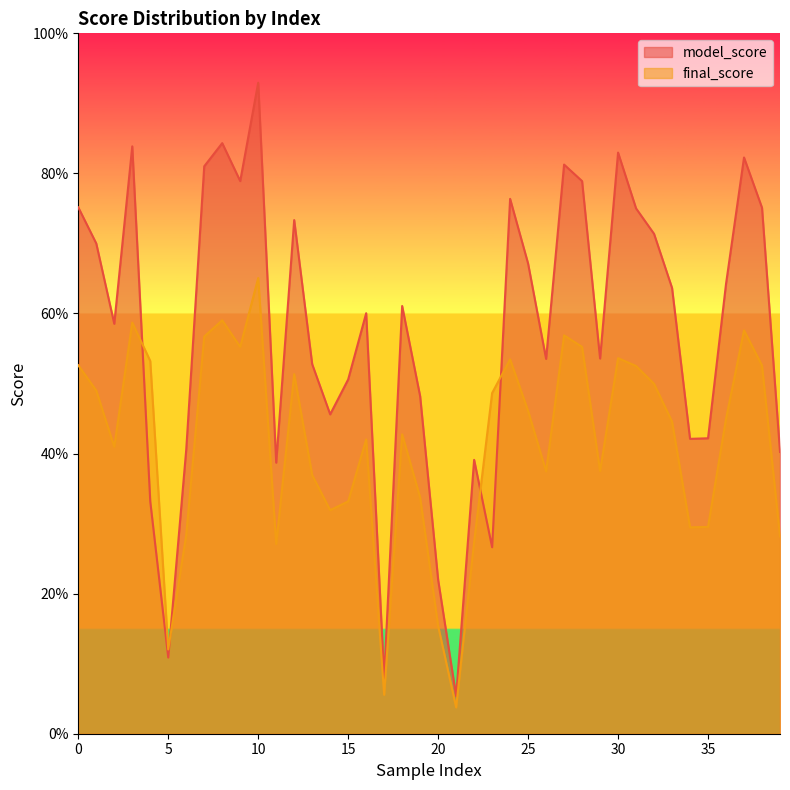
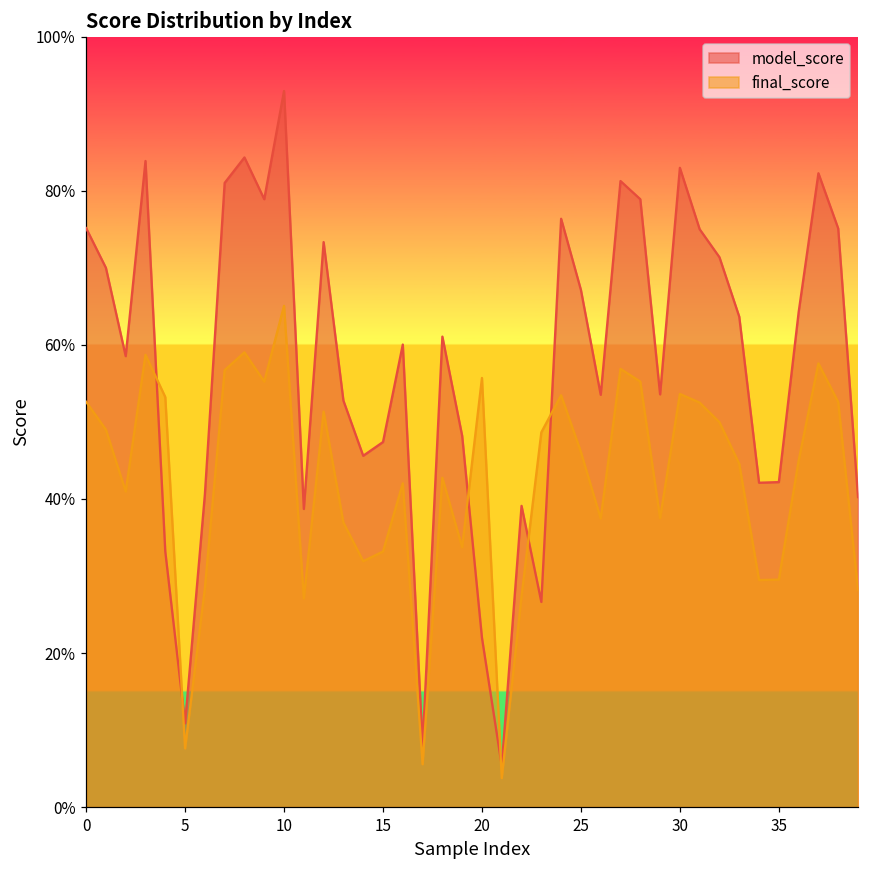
  {
    "model_score": {
      "0": "75%",
      "5": "11%",
      "10": "93%",
-     "15": "51%",
+     "15": "47%",
      "20": "22%",
      "25": "67%",
      "30": "83%",
      "35": "42%"
    },
    "final_score": {
      "0": "53%",
-     "5": "12%",
+     "5": "8%",
      "10": "65%",
      "15": "33%",
-     "20": "15%",
+     "20": "56%",
      "25": "46%",
      "30": "54%",
      "35": "30%"
    }
  }
